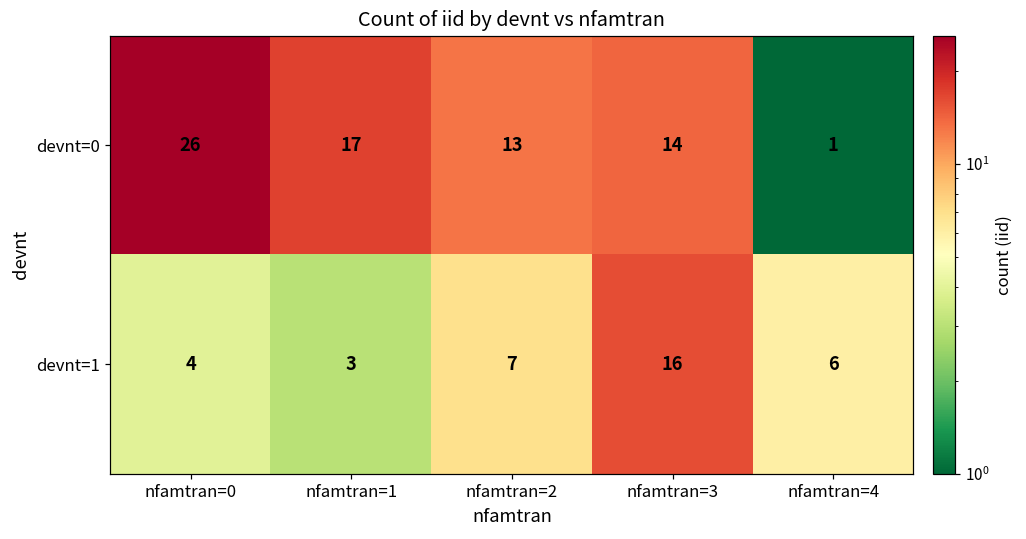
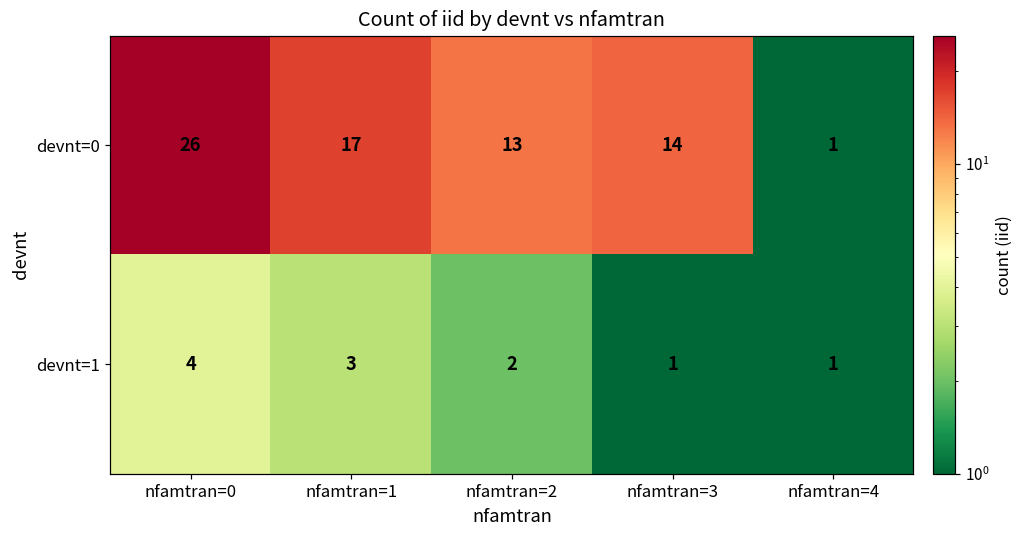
  {
    "devnt=0": {
      "nfamtran=0": 26,
      "nfamtran=1": 17,
      "nfamtran=2": 13,
      "nfamtran=3": 14,
      "nfamtran=4": 1
    },
    "devnt=1": {
      "nfamtran=0": 4,
      "nfamtran=1": 3,
-     "nfamtran=2": 7,
-     "nfamtran=3": 16,
-     "nfamtran=4": 6
+     "nfamtran=2": 2,
+     "nfamtran=3": 1,
+     "nfamtran=4": 1
    }
  }
